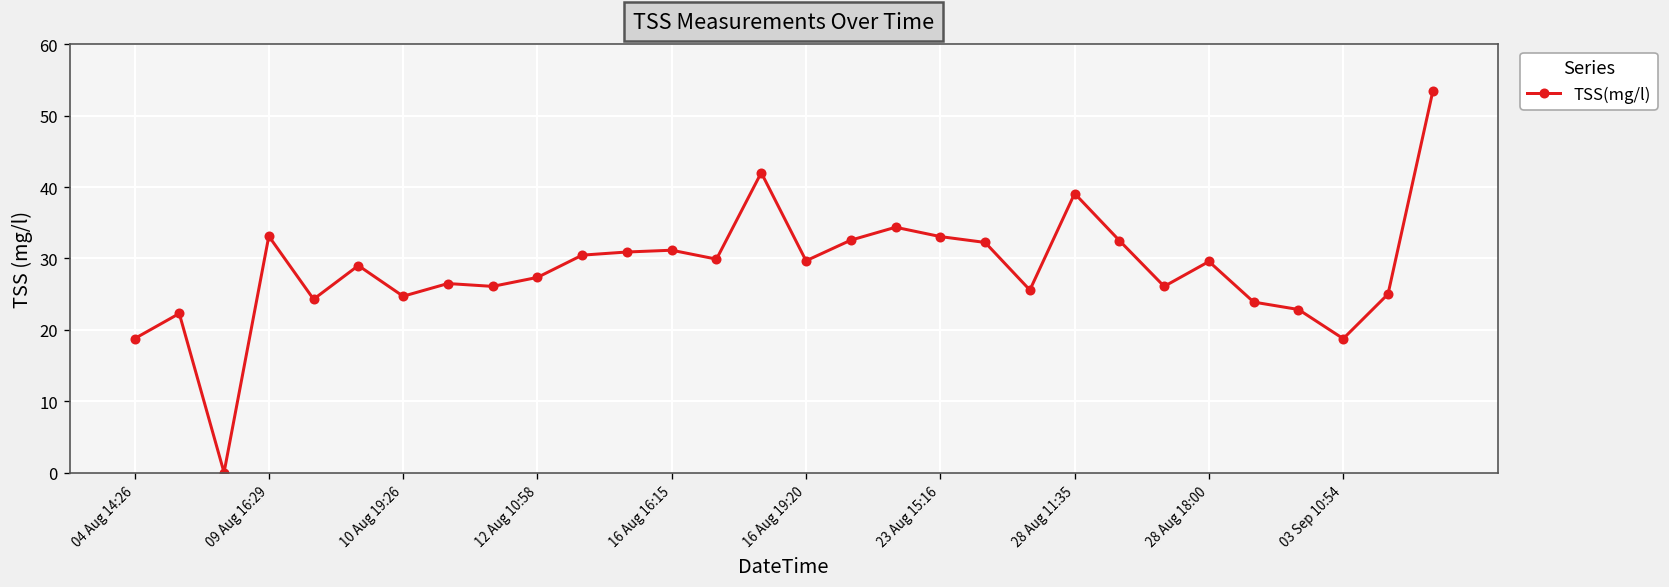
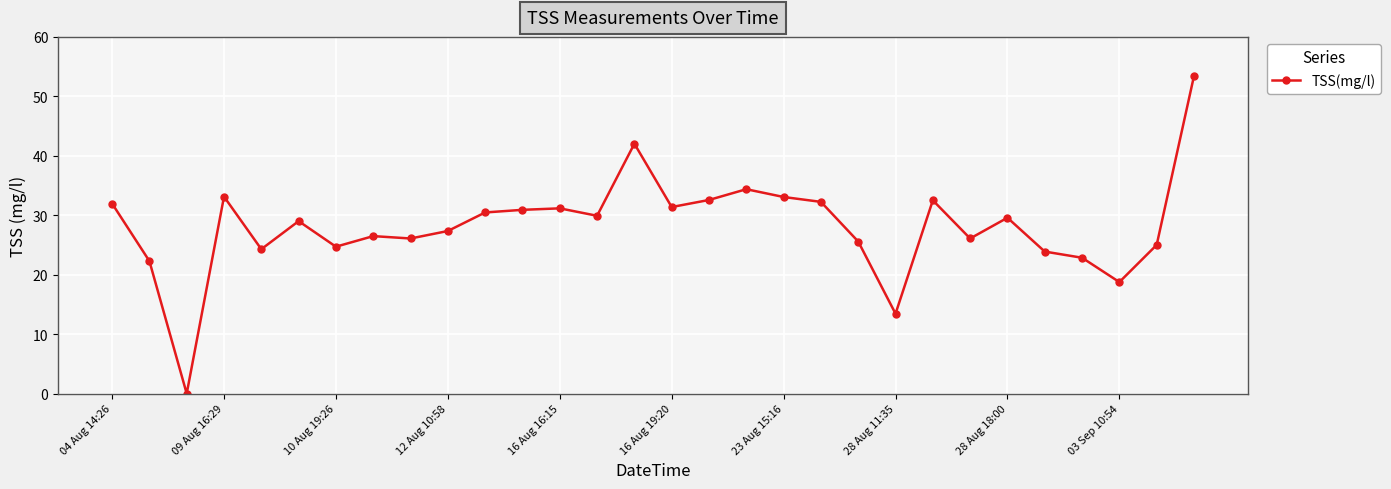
  {
-   "04 Aug 14:26": 19,
+   "04 Aug 14:26": 32,
    "09 Aug 16:29": 33,
    "10 Aug 19:26": 25,
    "12 Aug 10:58": 27,
    "16 Aug 16:15": 31,
-   "16 Aug 19:20": 30,
+   "16 Aug 19:20": 31,
    "23 Aug 15:16": 33,
-   "28 Aug 11:35": 39,
+   "28 Aug 11:35": 13,
    "28 Aug 18:00": 30,
    "03 Sep 10:54": 19
  }
